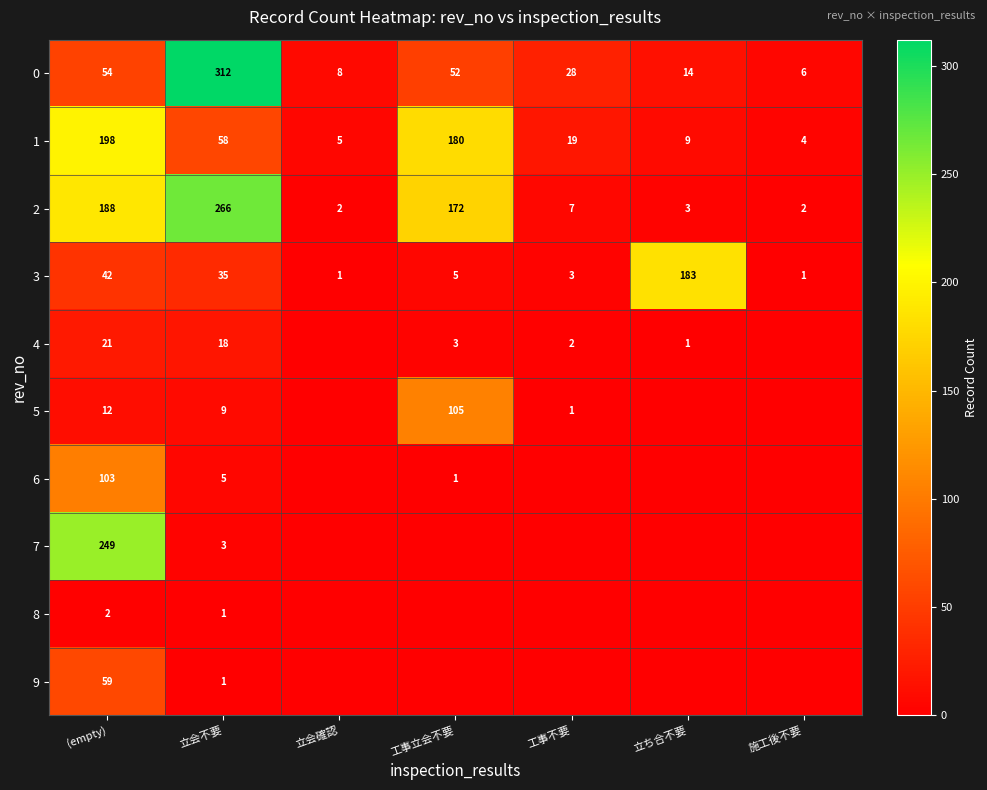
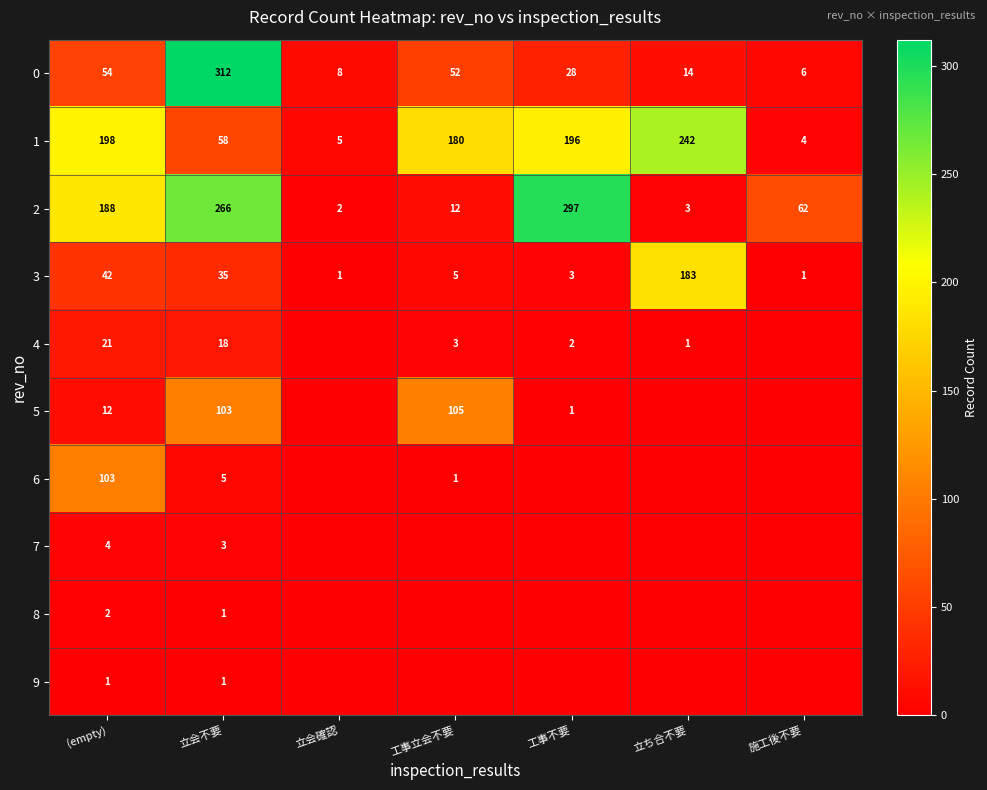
  {
    "0": {
      "(empty)": 54,
      "立会不要": 312,
      "立会確認": 8,
      "工事立会不要": 52,
      "工事不要": 28,
      "立ち合不要": 14,
      "施工後不要": 6
    },
    "1": {
      "(empty)": 198,
      "立会不要": 58,
      "立会確認": 5,
      "工事立会不要": 180,
-     "工事不要": 19,
-     "立ち合不要": 9,
+     "工事不要": 196,
+     "立ち合不要": 242,
      "施工後不要": 4
    },
    "2": {
      "(empty)": 188,
      "立会不要": 266,
      "立会確認": 2,
-     "工事立会不要": 172,
-     "工事不要": 7,
+     "工事立会不要": 12,
+     "工事不要": 297,
      "立ち合不要": 3,
-     "施工後不要": 2
+     "施工後不要": 62
    },
    "3": {
      "(empty)": 42,
      "立会不要": 35,
      "立会確認": 1,
      "工事立会不要": 5,
      "工事不要": 3,
      "立ち合不要": 183,
      "施工後不要": 1
    },
    "4": {
      "(empty)": 21,
      "立会不要": 18,
      "工事立会不要": 3,
      "工事不要": 2,
      "立ち合不要": 1
    },
    "5": {
      "(empty)": 12,
-     "立会不要": 9,
+     "立会不要": 103,
      "工事立会不要": 105,
      "工事不要": 1
    },
    "6": {
      "(empty)": 103,
      "立会不要": 5,
      "工事立会不要": 1
    },
    "7": {
-     "(empty)": 249,
+     "(empty)": 4,
      "立会不要": 3
    },
    "8": {
      "(empty)": 2,
      "立会不要": 1
    },
    "9": {
-     "(empty)": 59,
+     "(empty)": 1,
      "立会不要": 1
    }
  }
